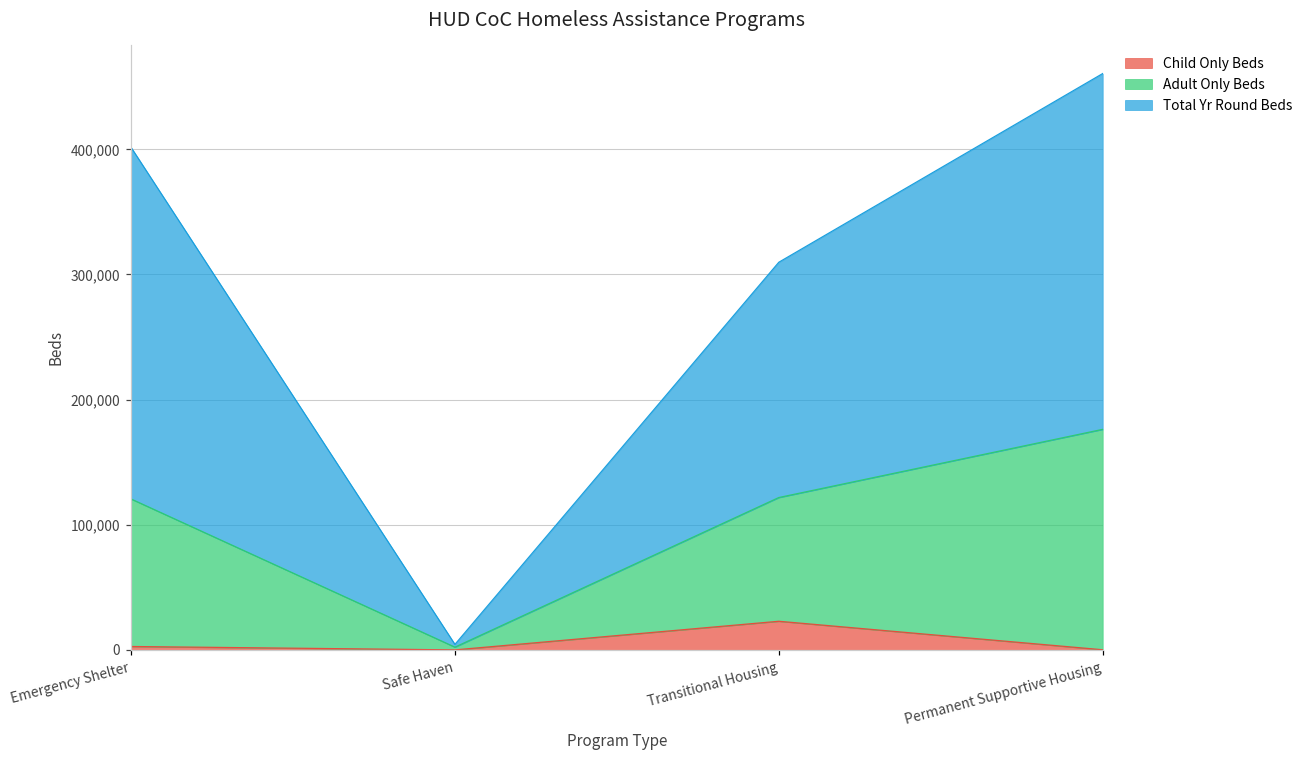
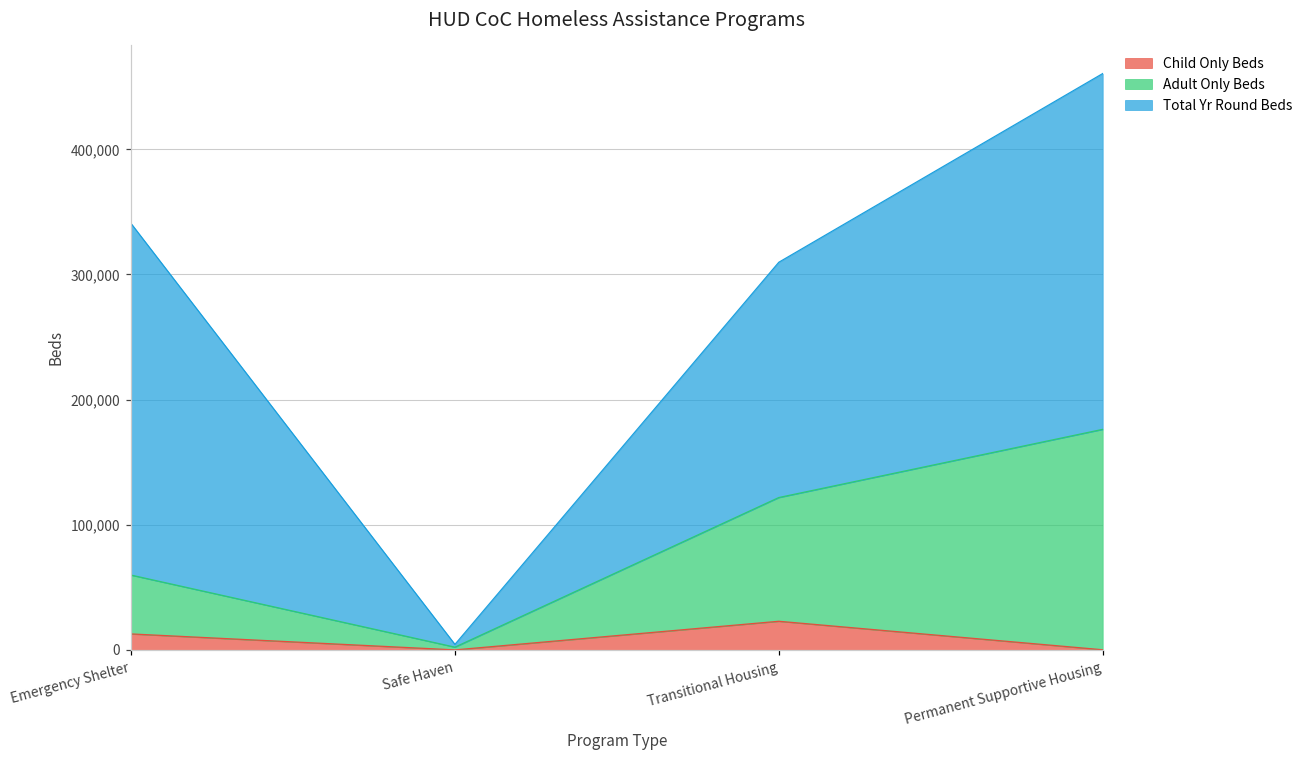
  {
    "Child Only Beds": {
-     "Emergency Shelter": "3,000",
+     "Emergency Shelter": "13,000",
      "Transitional Housing": "23,000",
      "Permanent Supportive Housing": "0"
    },
    "Adult Only Beds": {
-     "Emergency Shelter": "118,000",
+     "Emergency Shelter": "47,000",
      "Transitional Housing": "99,000",
      "Permanent Supportive Housing": "176,000"
    },
    "Total Yr Round Beds": {
      "Emergency Shelter": "281,000",
      "Transitional Housing": "188,000",
      "Permanent Supportive Housing": "284,000"
    }
  }
